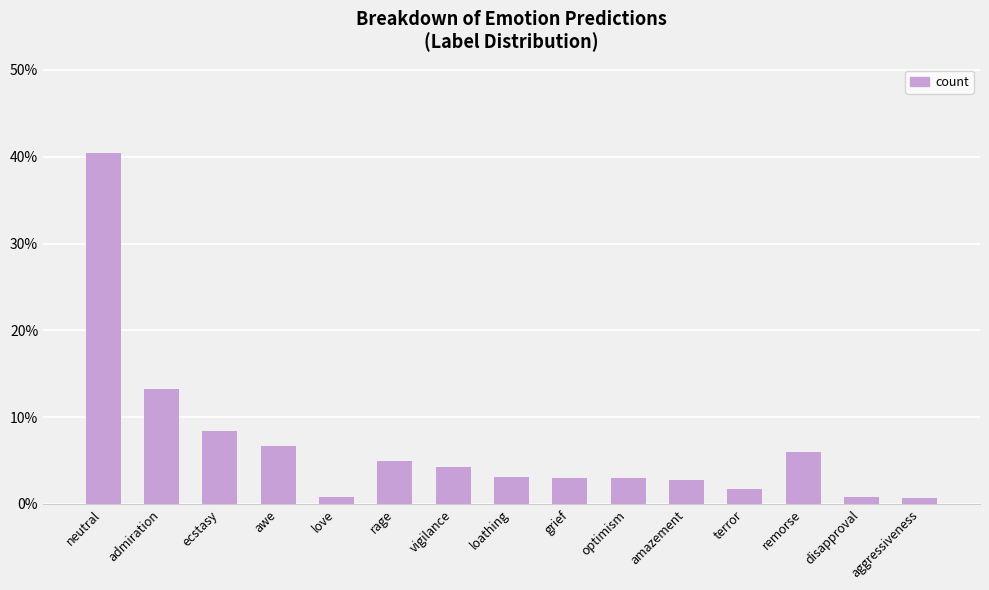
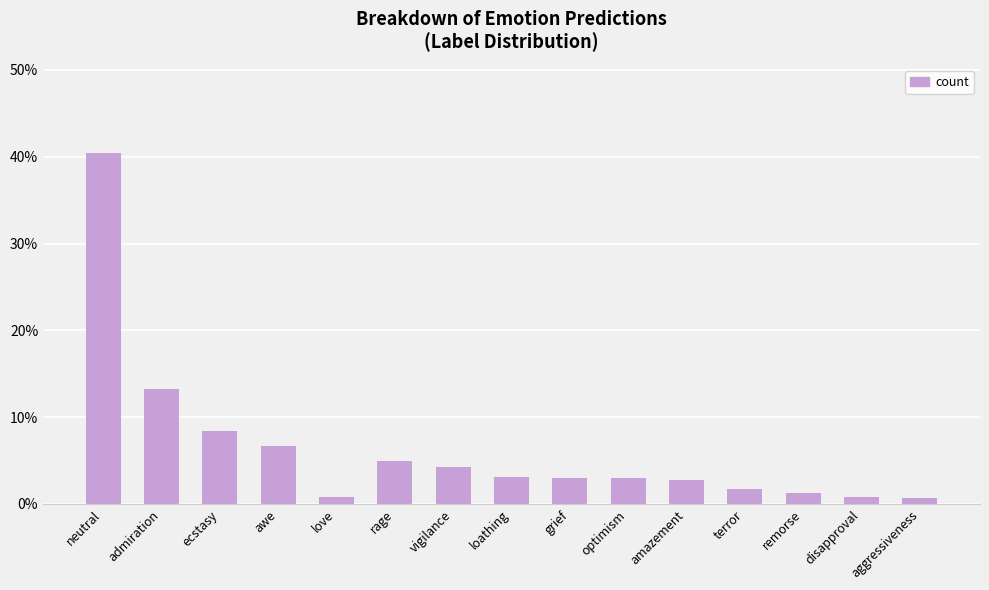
  {
    "neutral": "40%",
    "admiration": "13%",
    "ecstasy": "8%",
    "awe": "7%",
    "love": "1%",
    "rage": "5%",
    "vigilance": "4%",
    "loathing": "3%",
    "grief": "3%",
    "optimism": "3%",
    "amazement": "3%",
    "terror": "2%",
-   "remorse": "6%",
+   "remorse": "1%",
    "disapproval": "1%",
    "aggressiveness": "1%"
  }
